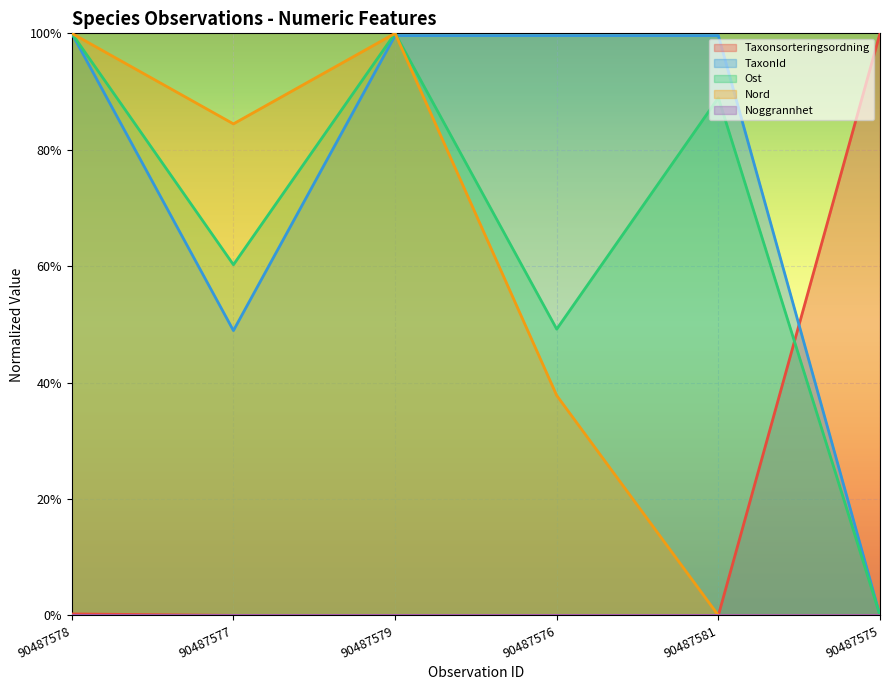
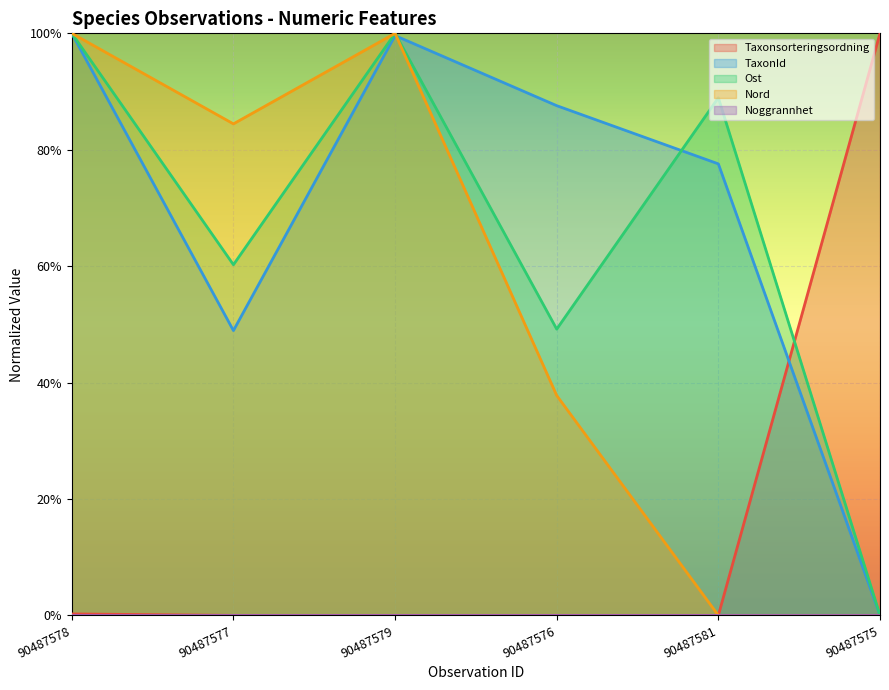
  {
    "TaxonId": {
      "90487577": "49%",
-     "90487576": "100%",
-     "90487581": "100%"
+     "90487576": "88%",
+     "90487581": "78%"
    },
    "Ost": {
      "90487577": "60%",
      "90487576": "49%"
    }
  }
